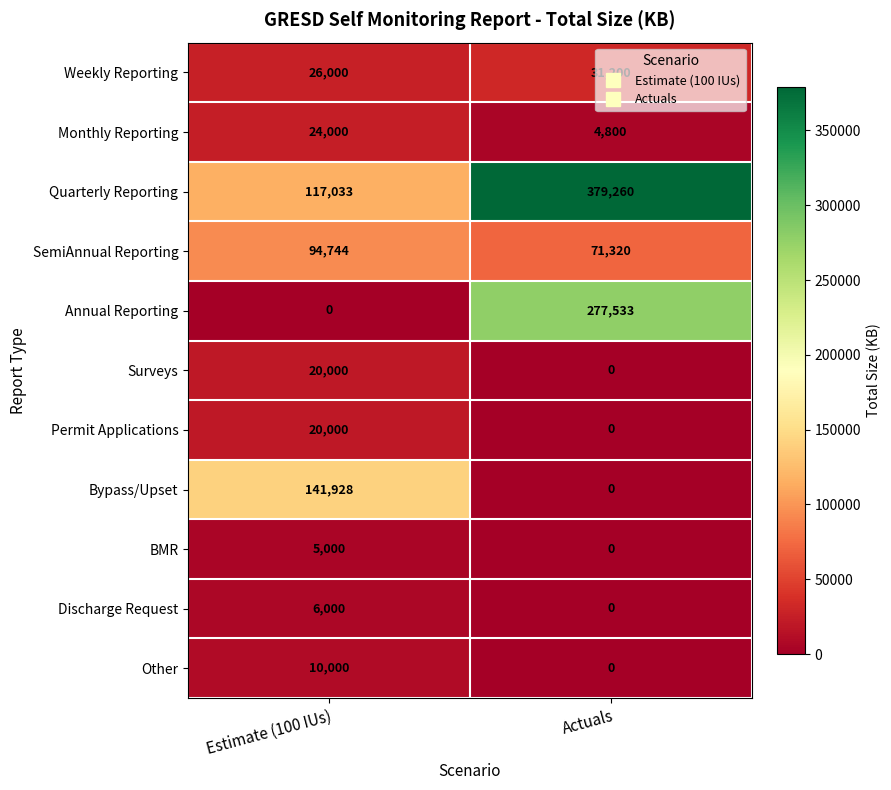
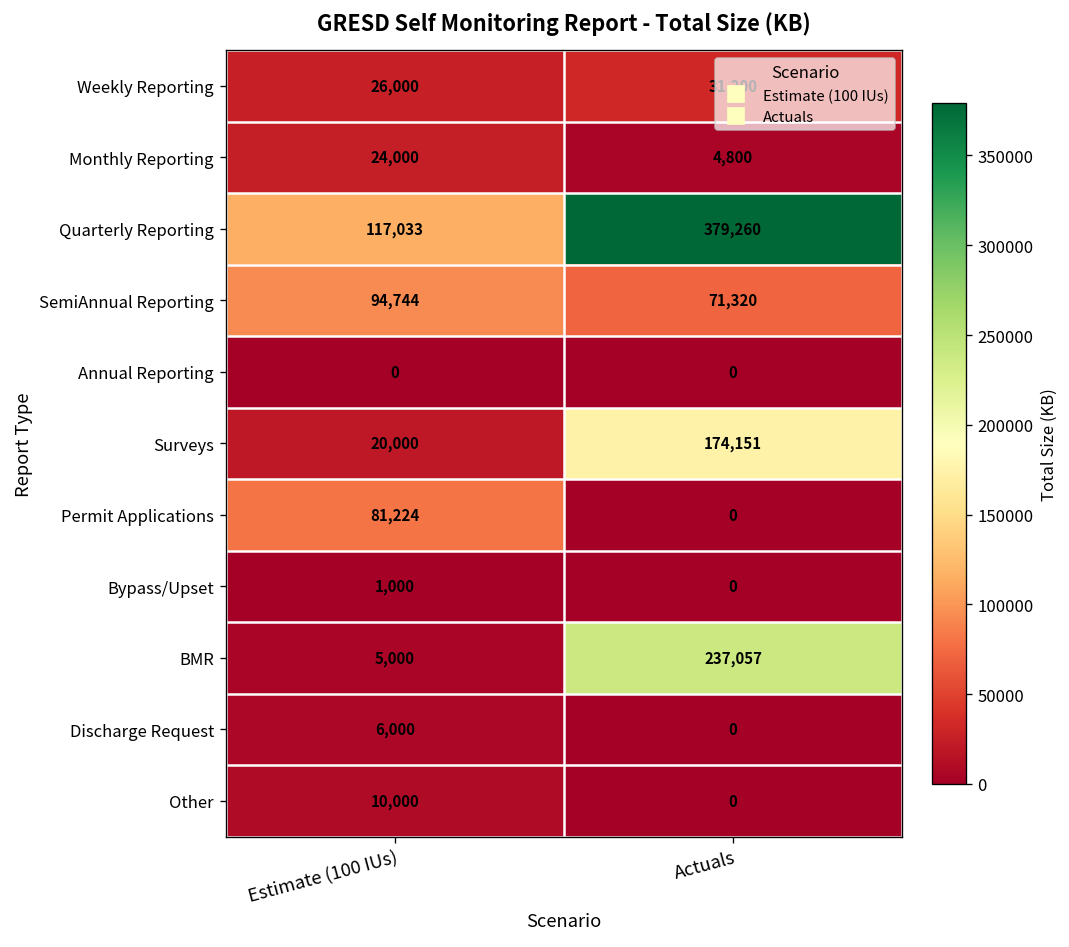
  {
    "Weekly Reporting": {
      "Estimate (100 IUs)": "26,000"
    },
    "Monthly Reporting": {
      "Estimate (100 IUs)": "24,000",
      "Actuals": "4,800"
    },
    "Quarterly Reporting": {
      "Estimate (100 IUs)": "117,033",
      "Actuals": "379,260"
    },
    "SemiAnnual Reporting": {
      "Estimate (100 IUs)": "94,744",
      "Actuals": "71,320"
    },
    "Annual Reporting": {
      "Estimate (100 IUs)": "0",
-     "Actuals": "277,533"
+     "Actuals": "0"
    },
    "Surveys": {
      "Estimate (100 IUs)": "20,000",
-     "Actuals": "0"
+     "Actuals": "174,151"
    },
    "Permit Applications": {
-     "Estimate (100 IUs)": "20,000",
+     "Estimate (100 IUs)": "81,224",
      "Actuals": "0"
    },
    "Bypass/Upset": {
-     "Estimate (100 IUs)": "141,928",
+     "Estimate (100 IUs)": "1,000",
      "Actuals": "0"
    },
    "BMR": {
      "Estimate (100 IUs)": "5,000",
-     "Actuals": "0"
+     "Actuals": "237,057"
    },
    "Discharge Request": {
      "Estimate (100 IUs)": "6,000",
      "Actuals": "0"
    },
    "Other": {
      "Estimate (100 IUs)": "10,000",
      "Actuals": "0"
    }
  }
